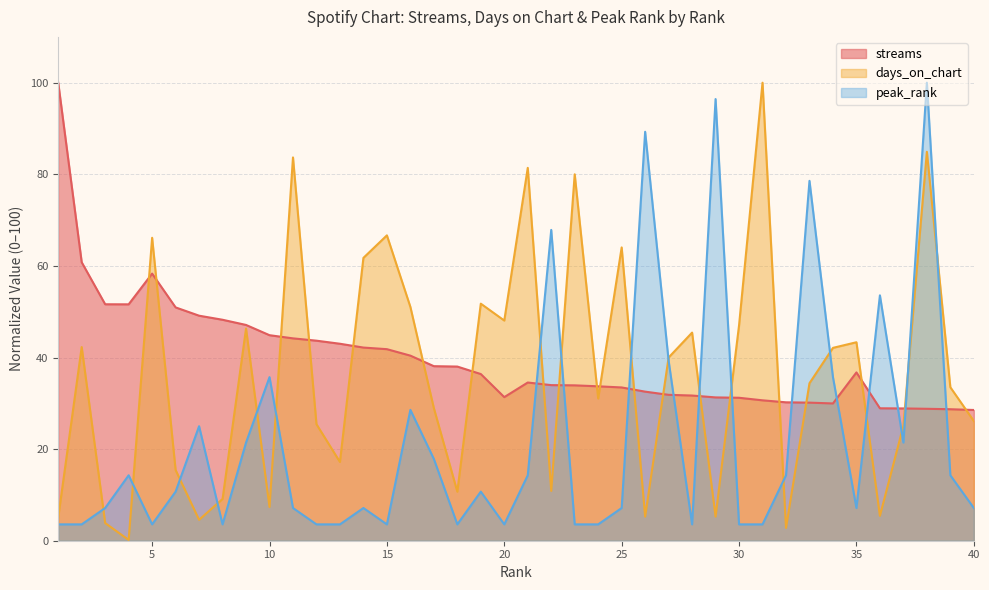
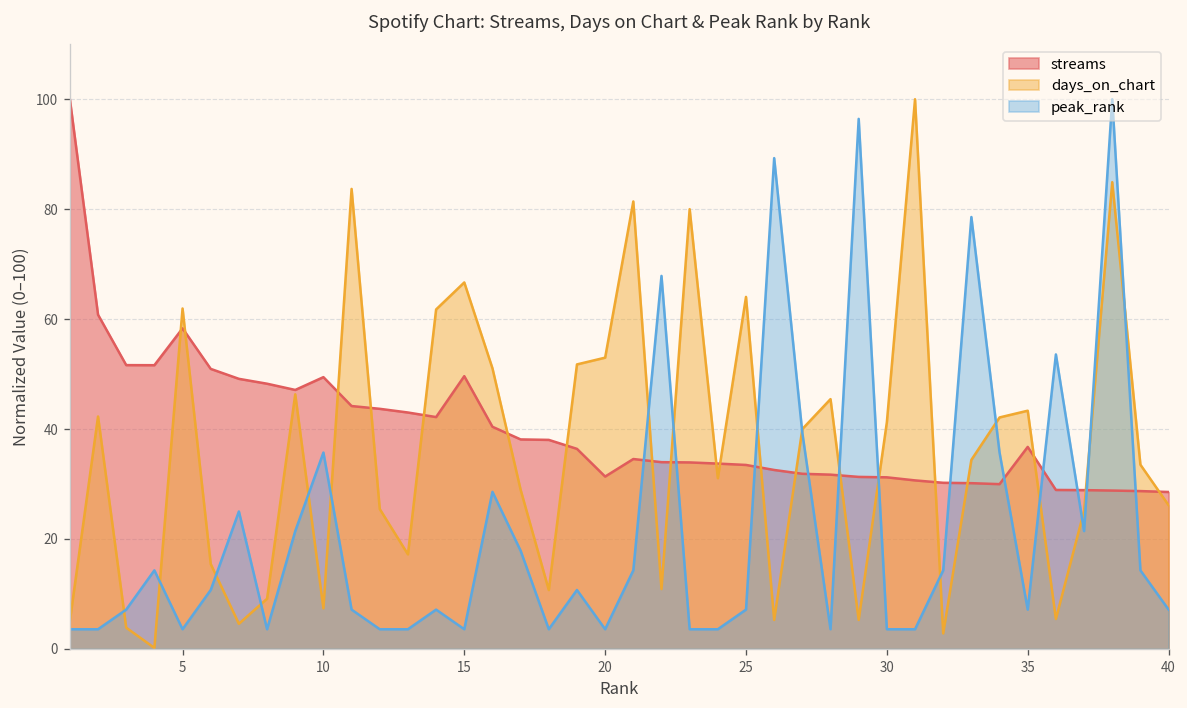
  {
    "streams": {
      "5": 58,
-     "10": 45,
-     "15": 42,
+     "10": 49,
+     "15": 50,
      "20": 31,
      "25": 33,
      "30": 31,
      "35": 37,
      "40": 29
    },
    "days_on_chart": {
-     "5": 66,
+     "5": 62,
      "10": 7,
      "15": 67,
-     "20": 48,
+     "20": 53,
      "25": 64,
-     "30": 47,
+     "30": 41,
      "35": 43,
      "40": 26
    },
    "peak_rank": {
      "5": 4,
      "10": 36,
      "15": 4,
      "20": 4,
      "25": 7,
      "30": 4,
      "35": 7,
      "40": 7
    }
  }
